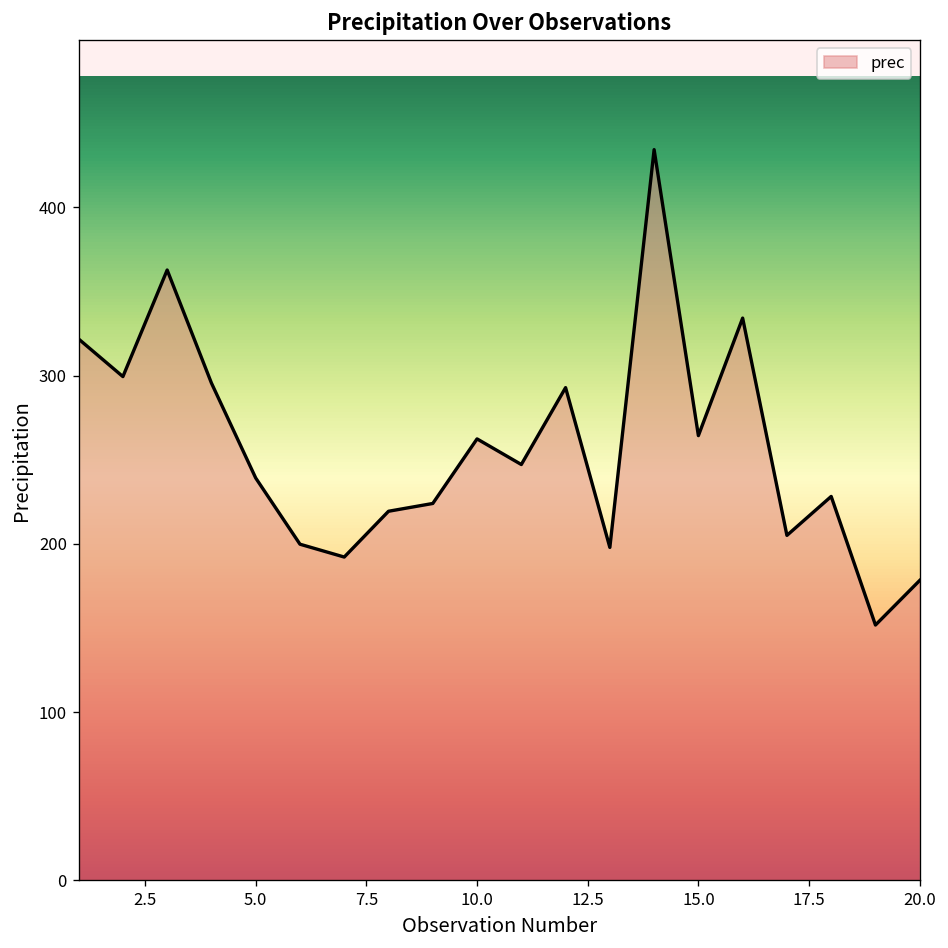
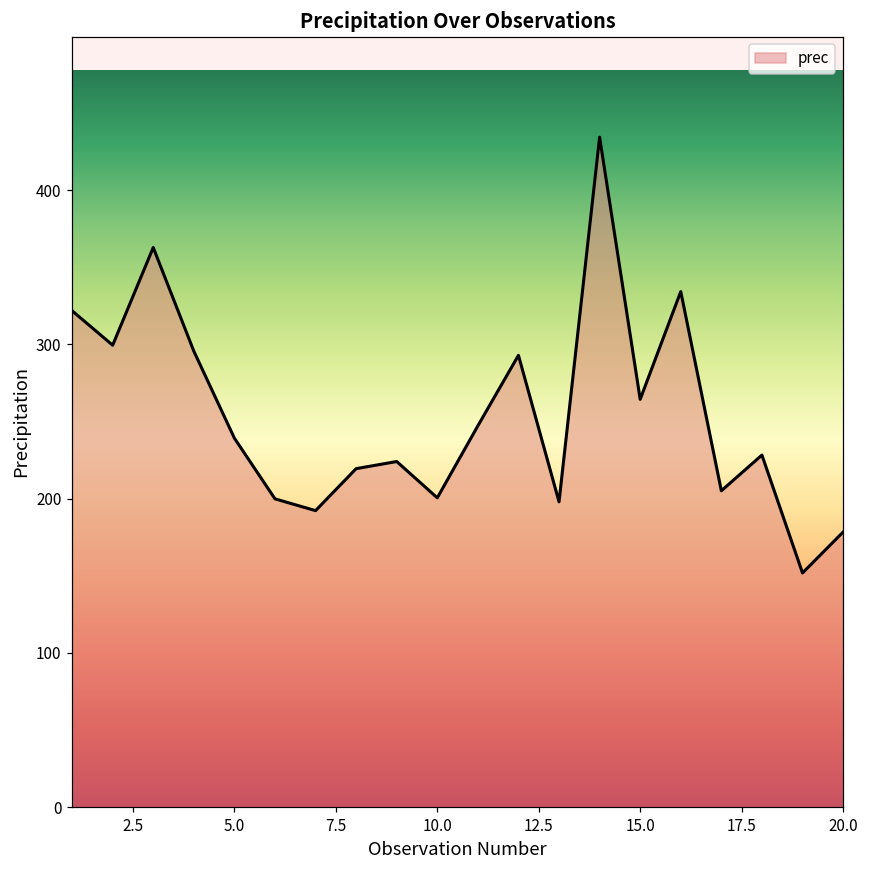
  {
    "5.0": 239,
-   "10.0": 262,
+   "10.0": 201,
    "15.0": 264,
    "20.0": 178
  }
